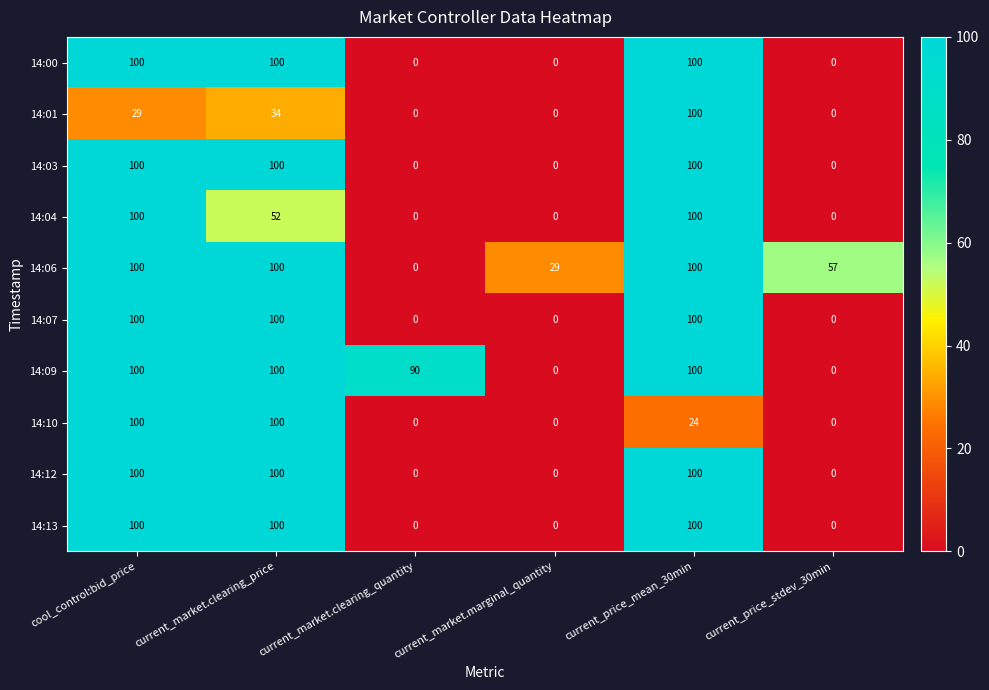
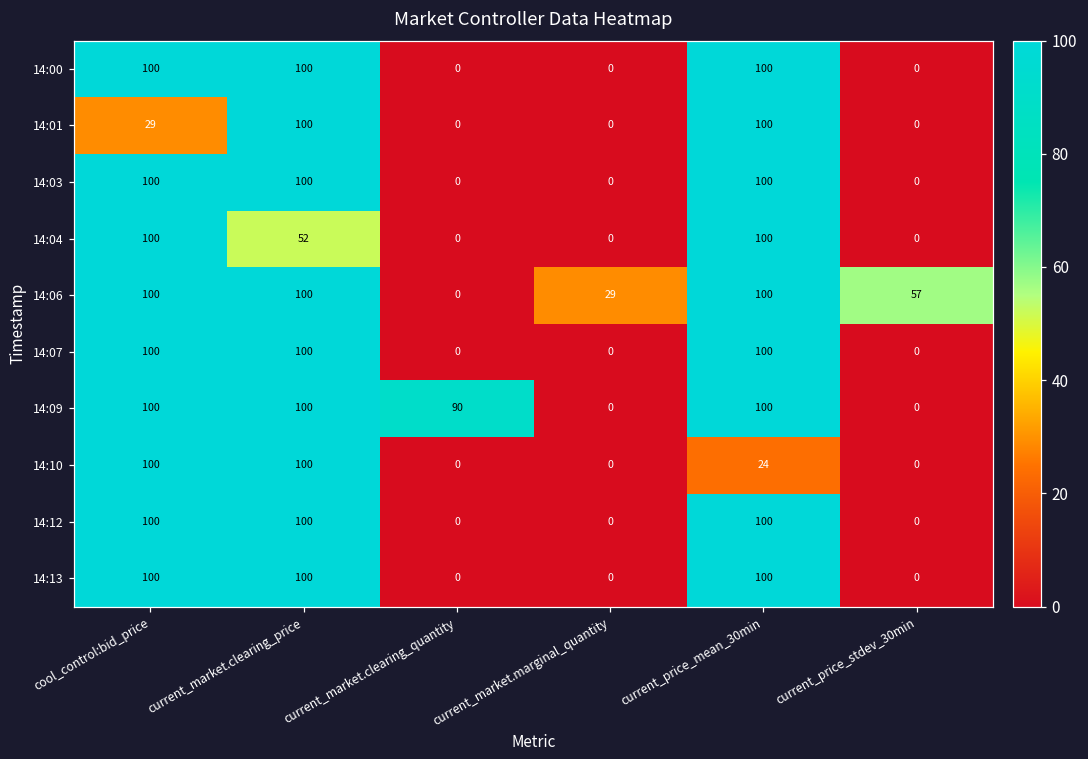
  {
    "14:00": {
      "cool_control:bid_price": 100,
      "current_market.clearing_price": 100,
      "current_market.clearing_quantity": 0,
      "current_market.marginal_quantity": 0,
      "current_price_mean_30min": 100,
      "current_price_stdev_30min": 0
    },
    "14:01": {
      "cool_control:bid_price": 29,
-     "current_market.clearing_price": 34,
+     "current_market.clearing_price": 100,
      "current_market.clearing_quantity": 0,
      "current_market.marginal_quantity": 0,
      "current_price_mean_30min": 100,
      "current_price_stdev_30min": 0
    },
    "14:03": {
      "cool_control:bid_price": 100,
      "current_market.clearing_price": 100,
      "current_market.clearing_quantity": 0,
      "current_market.marginal_quantity": 0,
      "current_price_mean_30min": 100,
      "current_price_stdev_30min": 0
    },
    "14:04": {
      "cool_control:bid_price": 100,
      "current_market.clearing_price": 52,
      "current_market.clearing_quantity": 0,
      "current_market.marginal_quantity": 0,
      "current_price_mean_30min": 100,
      "current_price_stdev_30min": 0
    },
    "14:06": {
      "cool_control:bid_price": 100,
      "current_market.clearing_price": 100,
      "current_market.clearing_quantity": 0,
      "current_market.marginal_quantity": 29,
      "current_price_mean_30min": 100,
      "current_price_stdev_30min": 57
    },
    "14:07": {
      "cool_control:bid_price": 100,
      "current_market.clearing_price": 100,
      "current_market.clearing_quantity": 0,
      "current_market.marginal_quantity": 0,
      "current_price_mean_30min": 100,
      "current_price_stdev_30min": 0
    },
    "14:09": {
      "cool_control:bid_price": 100,
      "current_market.clearing_price": 100,
      "current_market.clearing_quantity": 90,
      "current_market.marginal_quantity": 0,
      "current_price_mean_30min": 100,
      "current_price_stdev_30min": 0
    },
    "14:10": {
      "cool_control:bid_price": 100,
      "current_market.clearing_price": 100,
      "current_market.clearing_quantity": 0,
      "current_market.marginal_quantity": 0,
      "current_price_mean_30min": 24,
      "current_price_stdev_30min": 0
    },
    "14:12": {
      "cool_control:bid_price": 100,
      "current_market.clearing_price": 100,
      "current_market.clearing_quantity": 0,
      "current_market.marginal_quantity": 0,
      "current_price_mean_30min": 100,
      "current_price_stdev_30min": 0
    },
    "14:13": {
      "cool_control:bid_price": 100,
      "current_market.clearing_price": 100,
      "current_market.clearing_quantity": 0,
      "current_market.marginal_quantity": 0,
      "current_price_mean_30min": 100,
      "current_price_stdev_30min": 0
    }
  }
